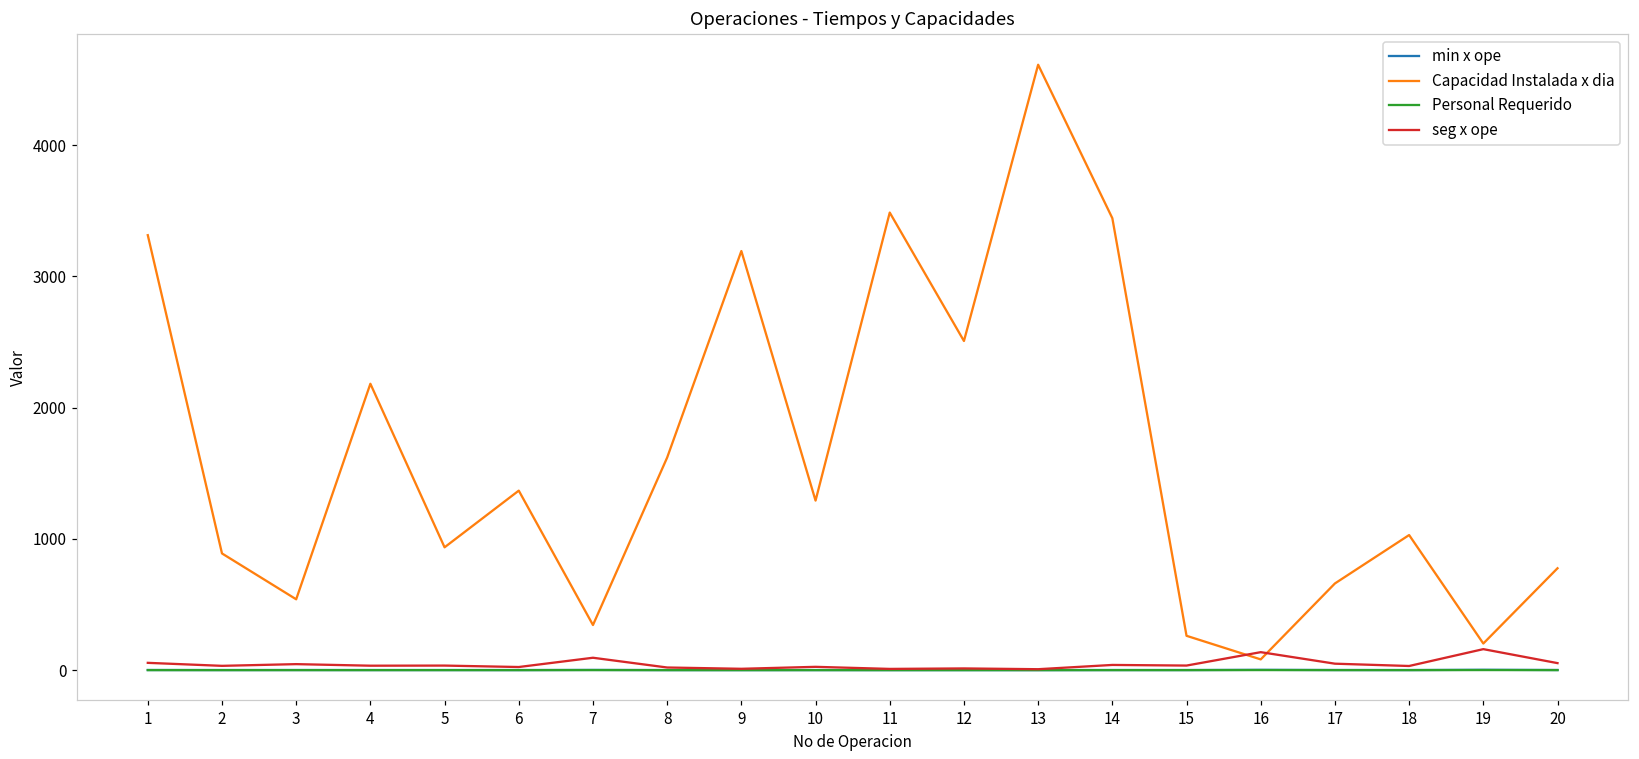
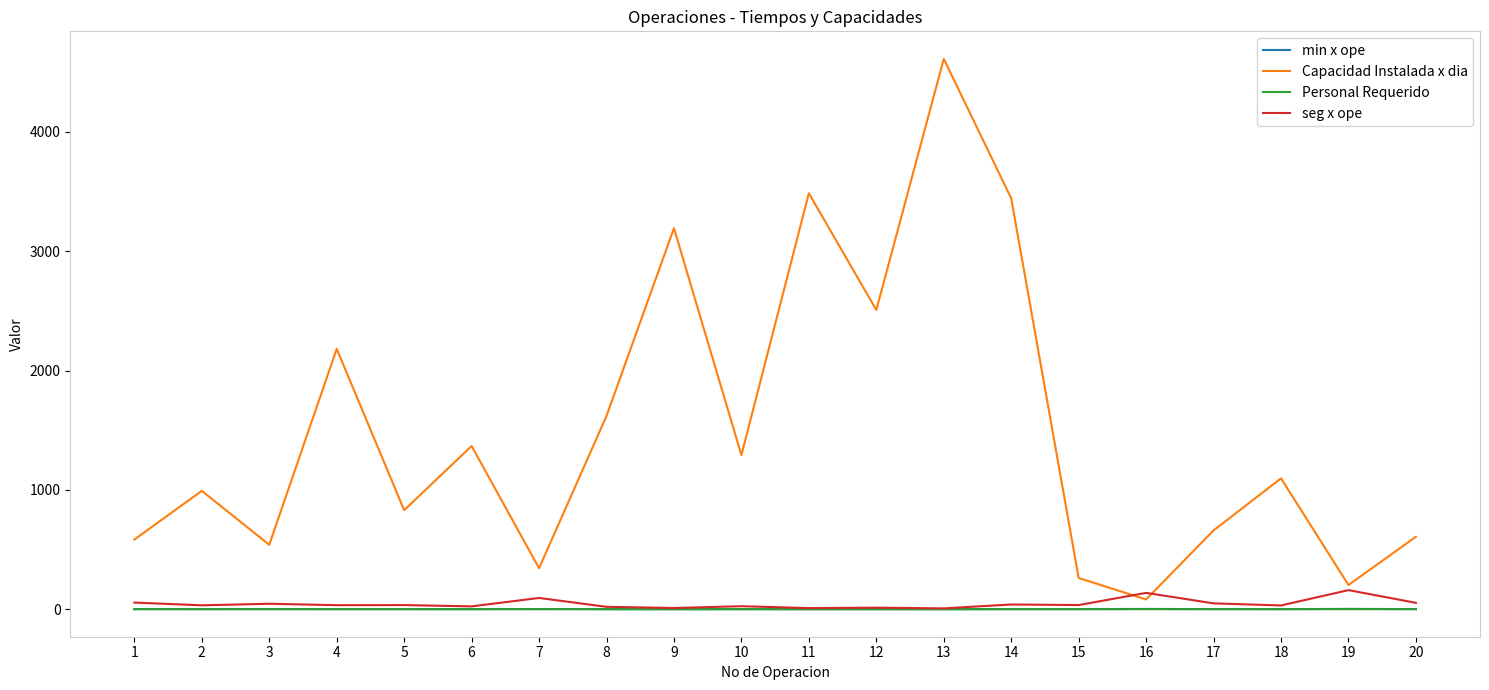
  {
    "Personal Requerido": {
      "1": 0,
      "2": 0,
      "3": 0,
      "4": 0,
      "5": 0,
      "6": 0,
      "7": 0,
      "10": 0,
      "14": 0,
      "15": 0,
      "16": 0,
      "17": 0,
      "18": 0,
      "19": 0,
      "20": 0
    },
    "Capacidad Instalada x dia": {
-     "1": 3310,
-     "2": 890,
+     "1": 580,
+     "2": 990,
      "3": 540,
      "4": 2180,
-     "5": 940,
+     "5": 830,
      "6": 1370,
      "7": 340,
      "8": 1620,
      "9": 3190,
      "10": 1290,
      "11": 3490,
      "12": 2510,
      "13": 4610,
      "14": 3440,
      "15": 260,
      "16": 80,
      "17": 660,
-     "18": 1030,
+     "18": 1100,
      "19": 200,
-     "20": 780
+     "20": 610
    },
    "seg x ope": {
      "1": 60,
      "2": 30,
      "3": 50,
      "4": 30,
      "5": 30,
      "6": 20,
      "7": 90,
      "10": 30,
      "14": 40,
      "15": 30,
      "16": 140,
      "17": 50,
      "18": 30,
      "19": 160,
      "20": 50
    }
  }
